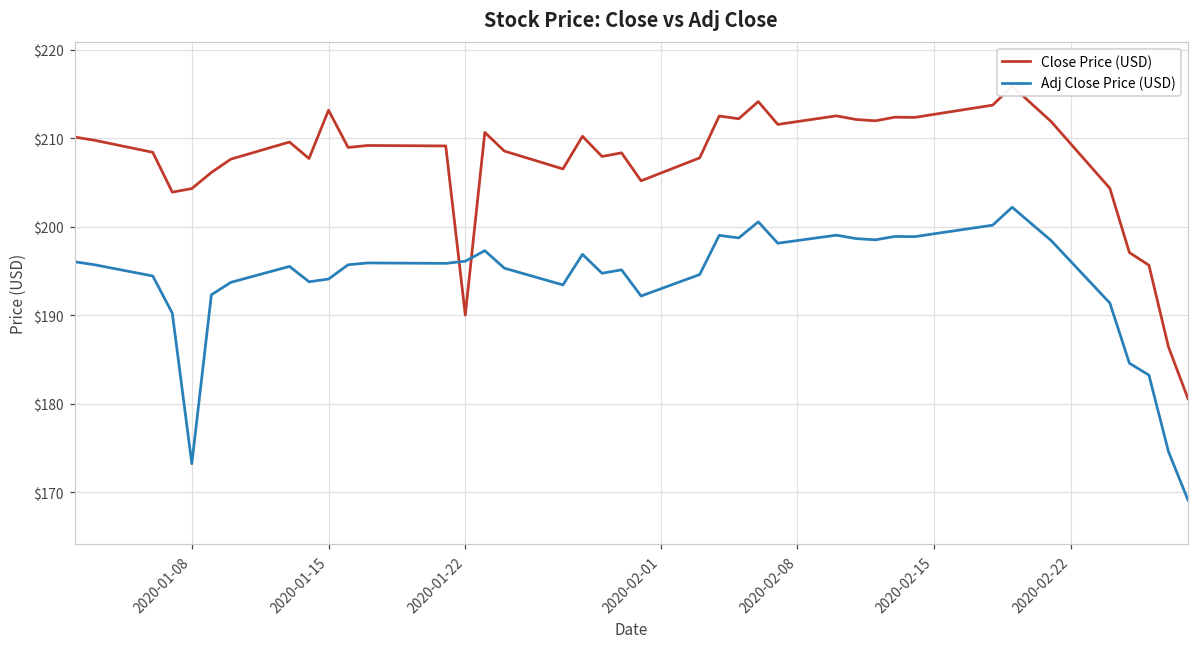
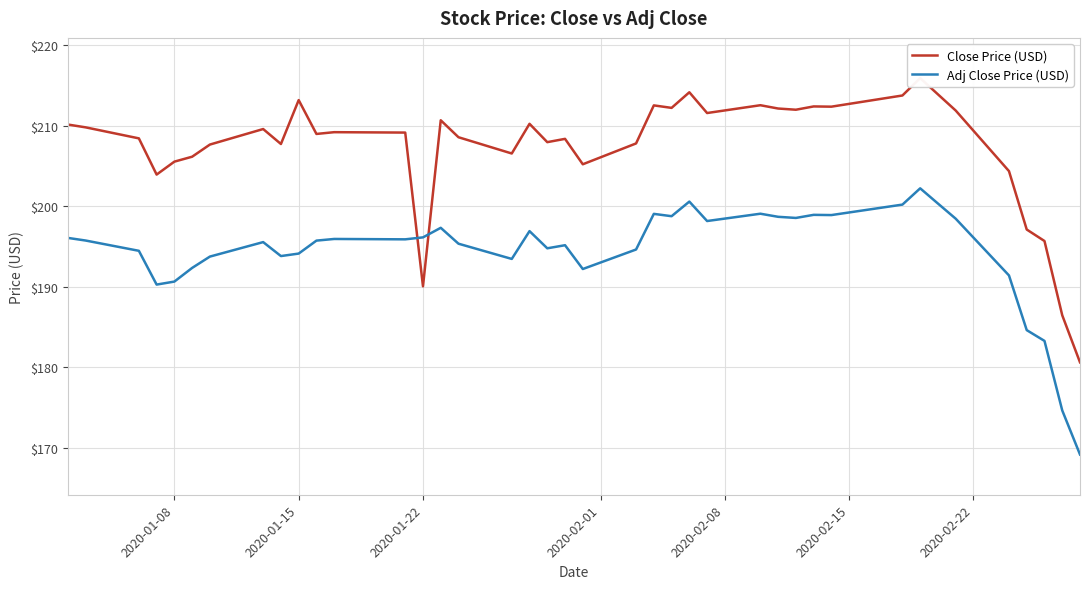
  {
    "Close Price (USD)": {
-     "2020-01-08": "$204",
+     "2020-01-08": "$206",
      "2020-01-15": "$213",
      "2020-01-22": "$190"
    },
    "Adj Close Price (USD)": {
-     "2020-01-08": "$173",
+     "2020-01-08": "$191",
      "2020-01-15": "$194",
      "2020-01-22": "$196"
    }
  }
